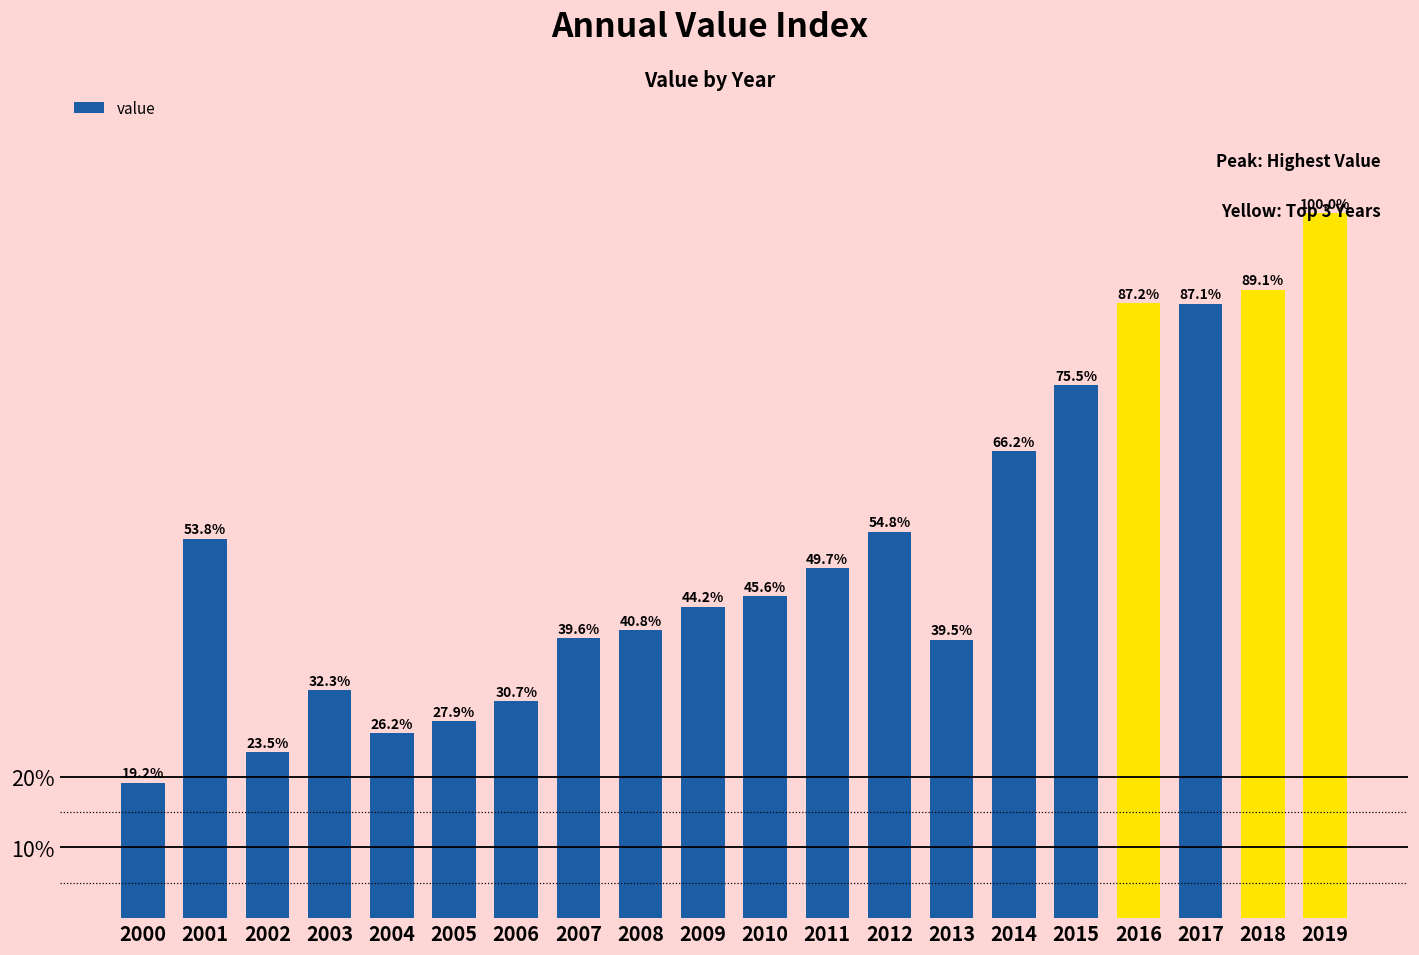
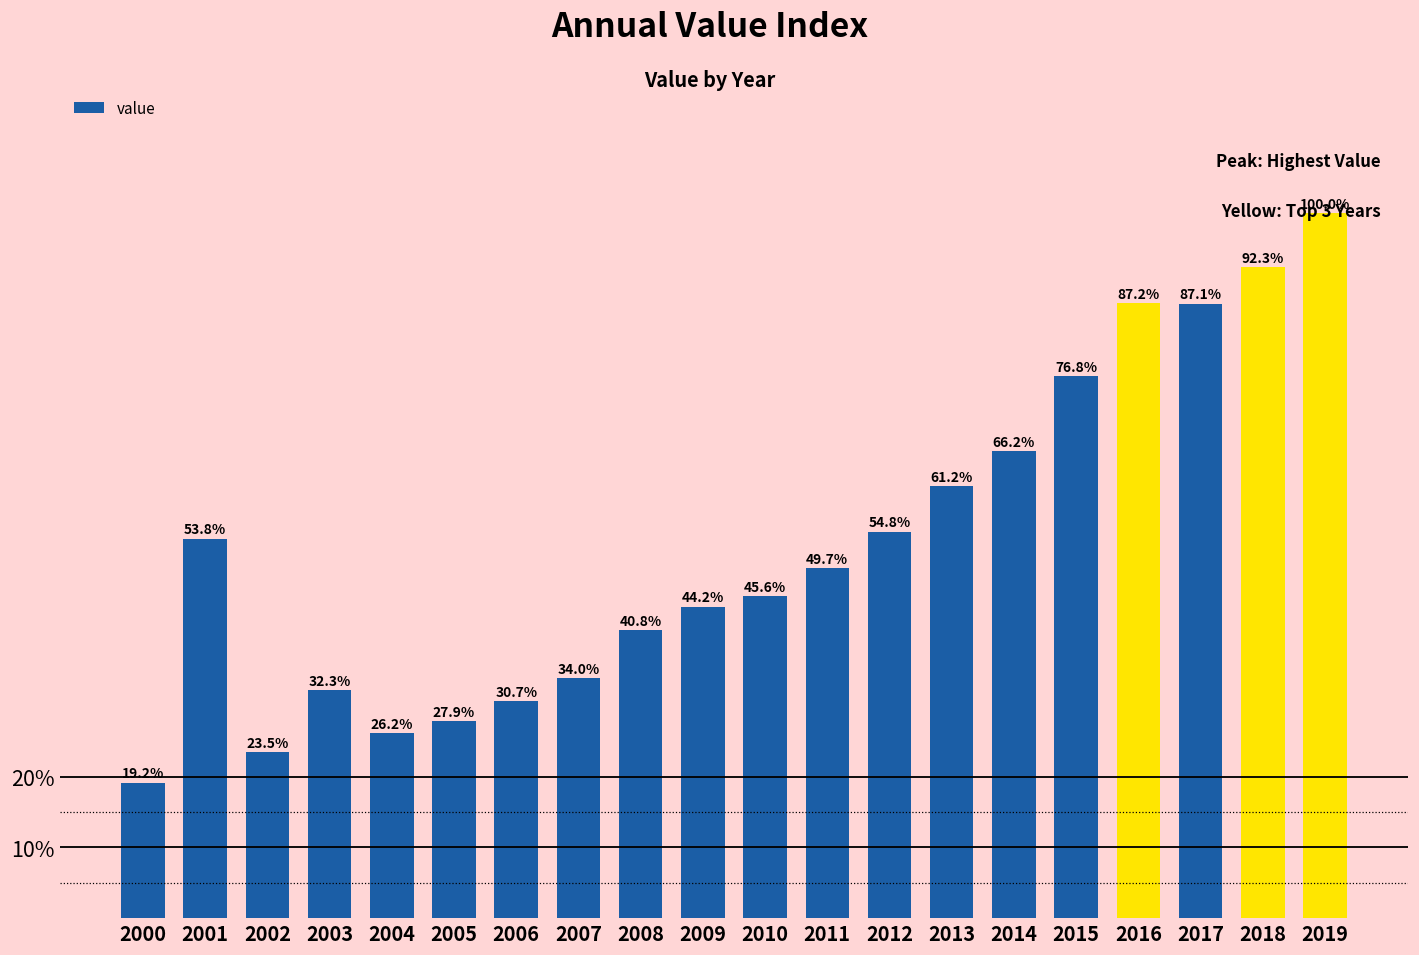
  {
    "2000": "19.2%",
    "2001": "53.8%",
    "2002": "23.5%",
    "2003": "32.3%",
    "2004": "26.2%",
    "2005": "27.9%",
    "2006": "30.7%",
-   "2007": "39.6%",
+   "2007": "34.0%",
    "2008": "40.8%",
    "2009": "44.2%",
    "2010": "45.6%",
    "2011": "49.7%",
    "2012": "54.8%",
-   "2013": "39.5%",
+   "2013": "61.2%",
    "2014": "66.2%",
-   "2015": "75.5%",
+   "2015": "76.8%",
    "2016": "87.2%",
    "2017": "87.1%",
-   "2018": "89.1%"
+   "2018": "92.3%"
  }
